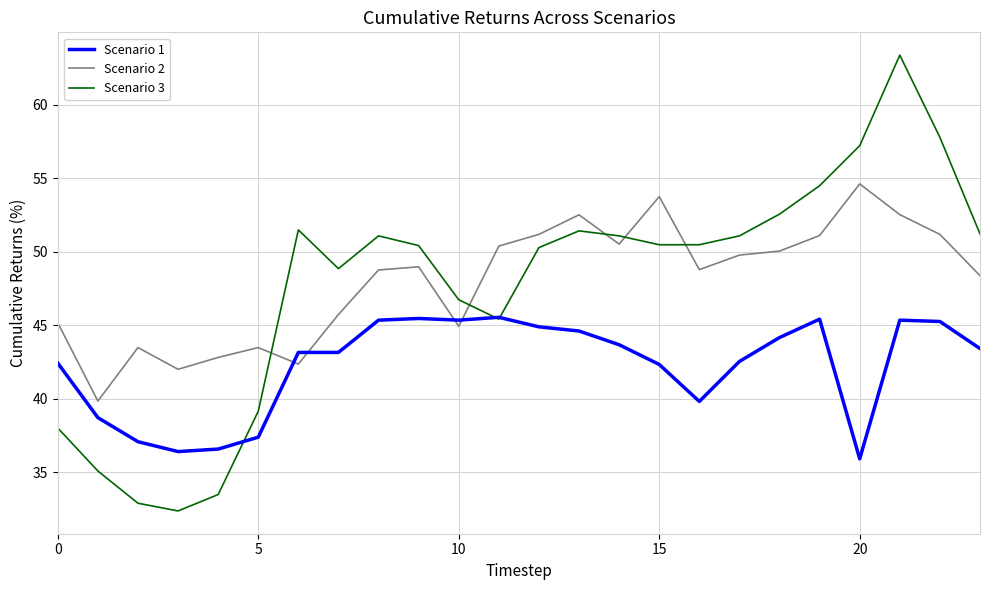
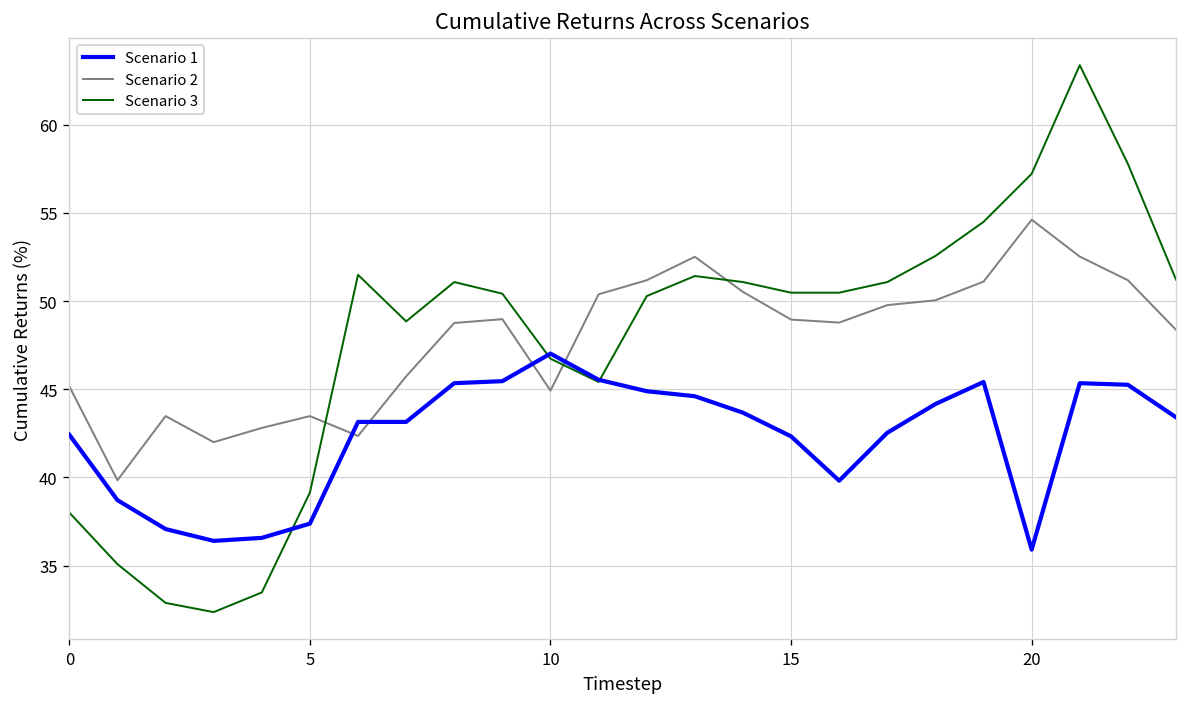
  {
    "Scenario 1": {
      "0": 42.4,
      "5": 37.4,
-     "10": 45.3,
+     "10": 47.0,
      "15": 42.3,
      "20": 35.9
    },
    "Scenario 2": {
      "0": 45.2,
      "5": 43.5,
      "10": 44.9,
-     "15": 53.7,
+     "15": 48.9,
      "20": 54.6
    },
    "Scenario 3": {
      "0": 38.0,
      "5": 39.1,
      "10": 46.7,
      "15": 50.5,
      "20": 57.2
    }
  }
